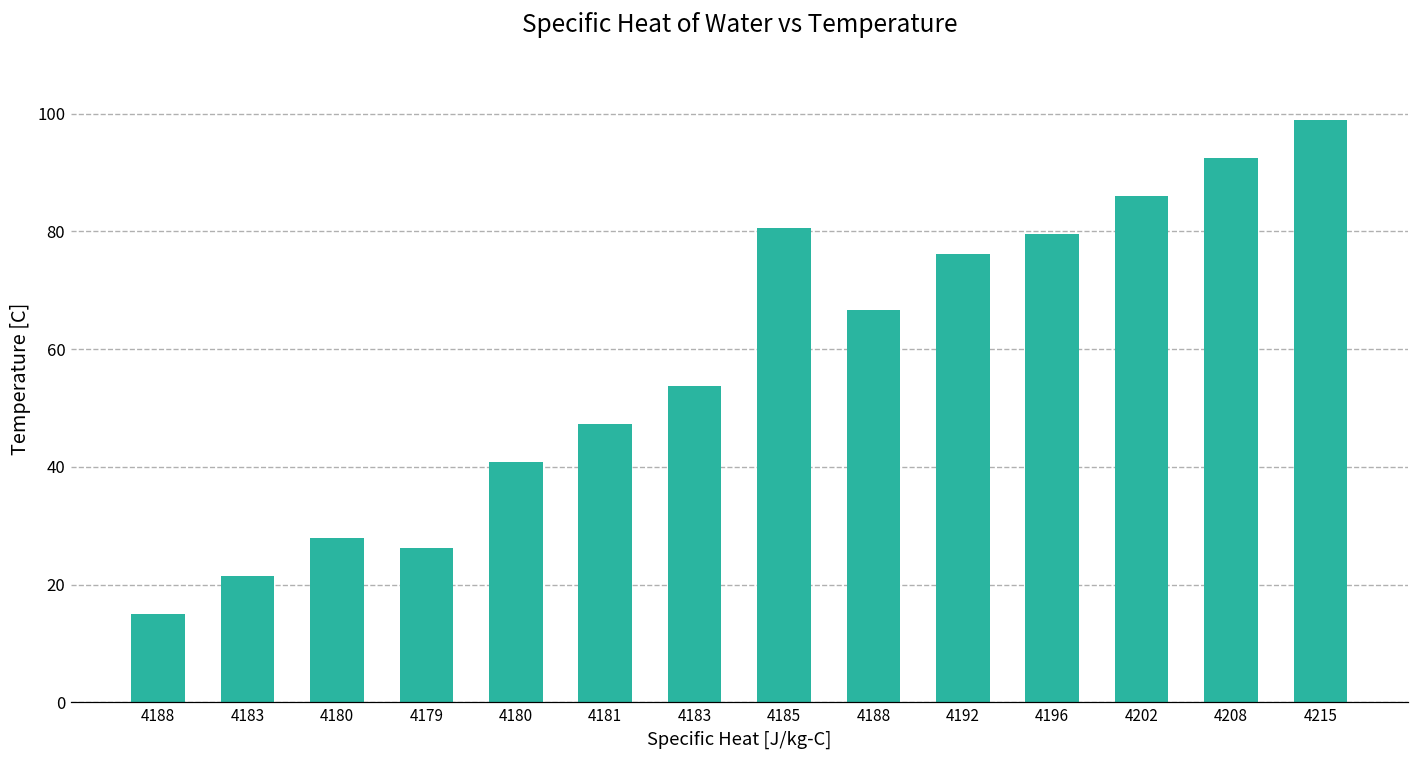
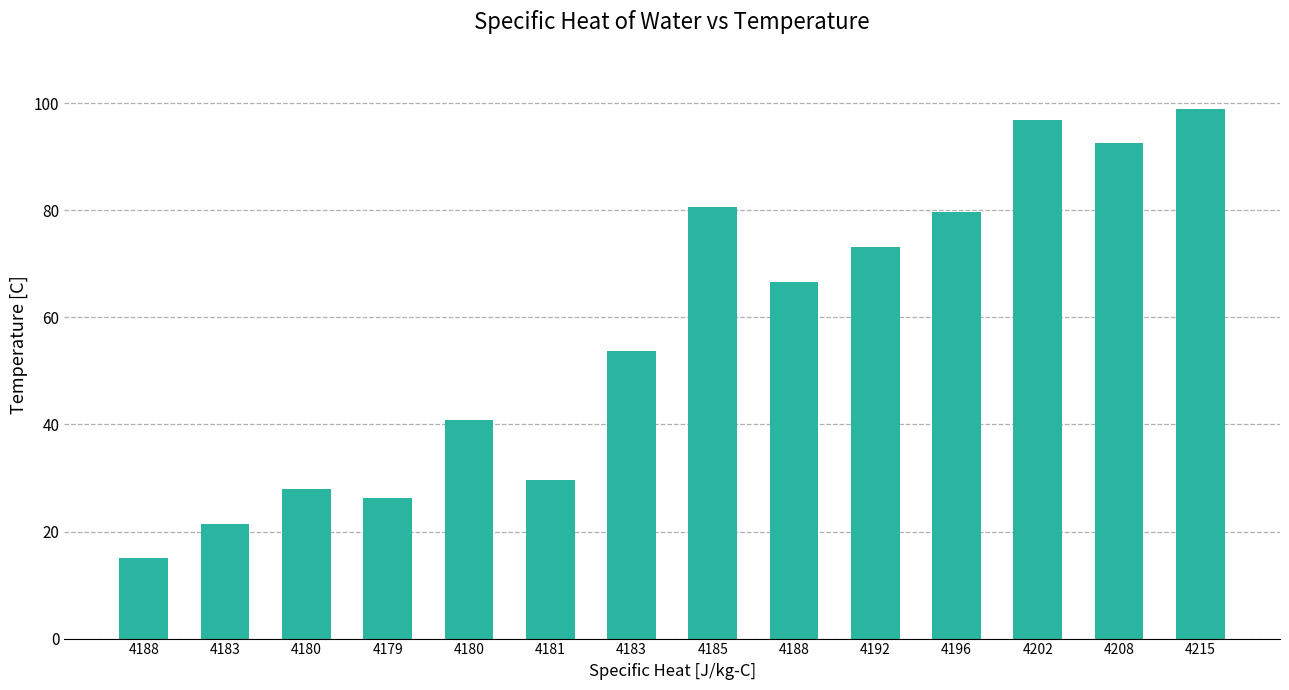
  {
    "4179": 26,
-   "4181": 47,
+   "4181": 30,
    "4185": 81,
-   "4192": 76,
+   "4192": 73,
    "4196": 80,
-   "4202": 86,
+   "4202": 97,
    "4208": 93,
    "4215": 99
  }
